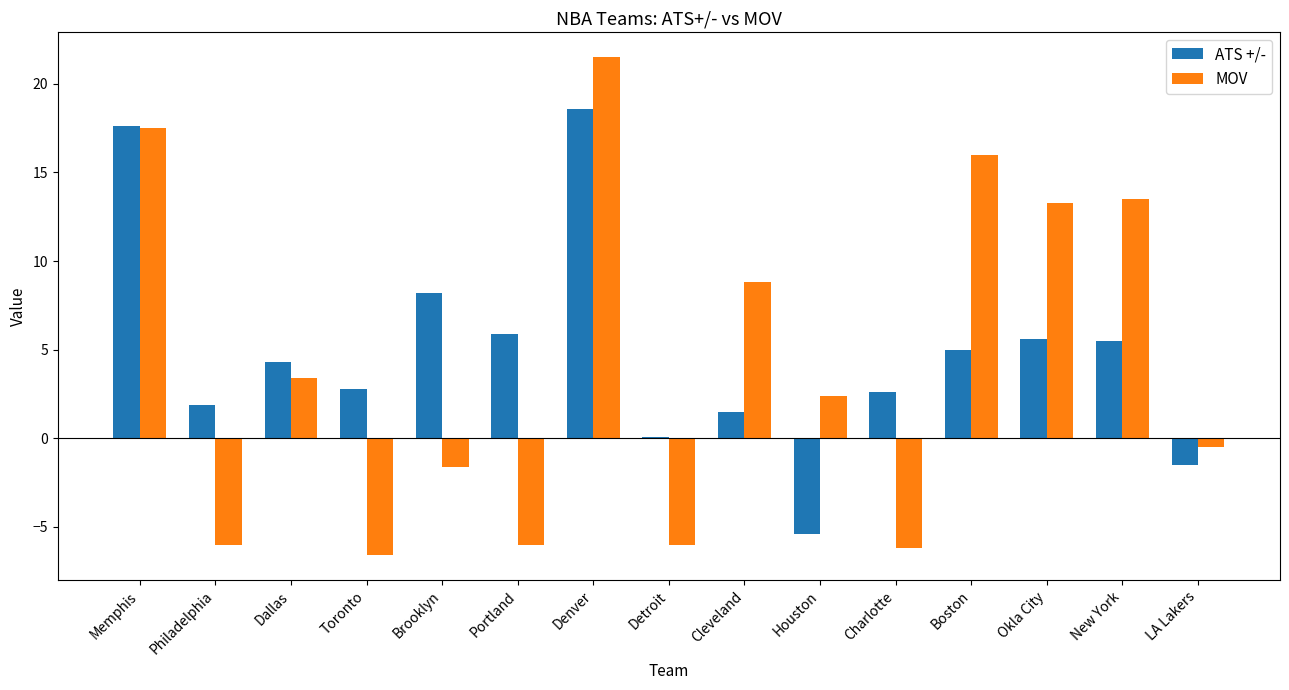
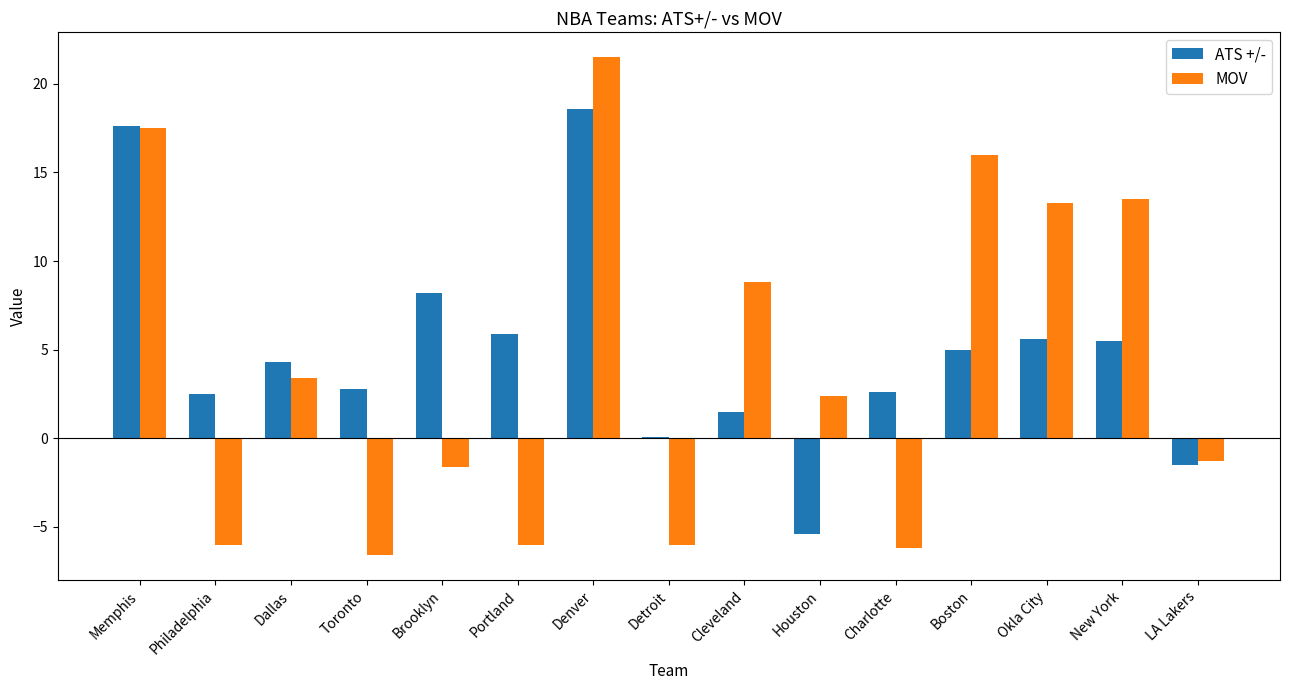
  {
    "ATS +/-": {
      "Memphis": 17.6,
-     "Philadelphia": 1.9,
+     "Philadelphia": 2.5,
      "Dallas": 4.3,
      "Toronto": 2.8,
      "Brooklyn": 8.2,
      "Portland": 5.9,
      "Denver": 18.6,
      "Cleveland": 1.5,
      "Houston": -5.4,
      "Charlotte": 2.6,
      "Boston": 5.0,
      "Okla City": 5.6,
      "New York": 5.5,
      "LA Lakers": -1.5
    },
    "MOV": {
      "Memphis": 17.5,
      "Philadelphia": -6.0,
      "Dallas": 3.4,
      "Toronto": -6.6,
      "Brooklyn": -1.6,
      "Portland": -6.0,
      "Denver": 21.5,
      "Detroit": -6.0,
      "Cleveland": 8.8,
      "Houston": 2.4,
      "Charlotte": -6.2,
      "Boston": 16.0,
      "Okla City": 13.3,
      "New York": 13.5,
-     "LA Lakers": -0.5
+     "LA Lakers": -1.3
    }
  }
